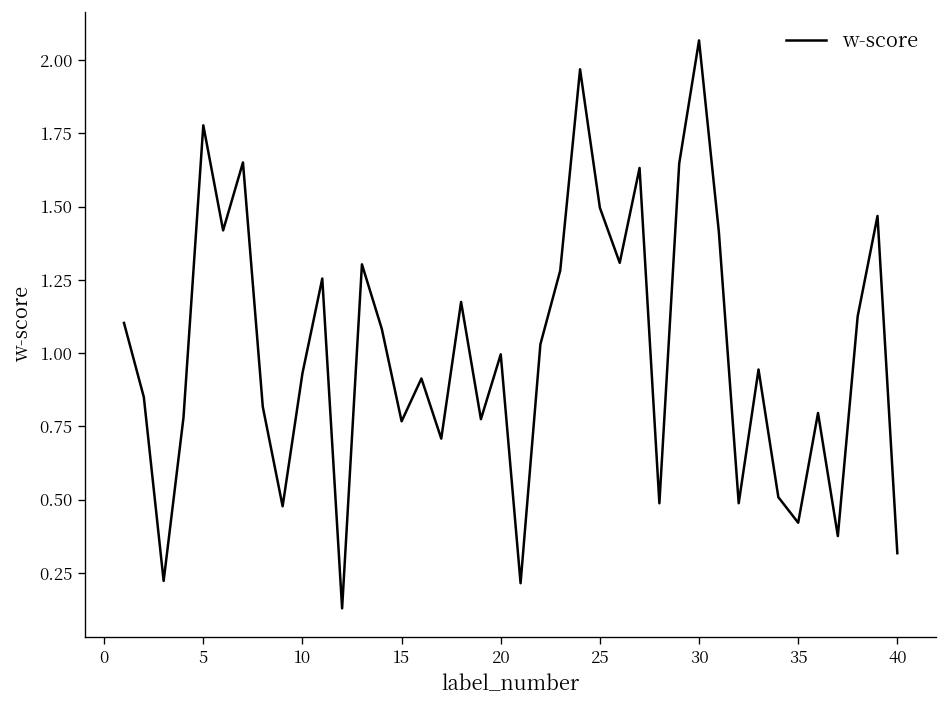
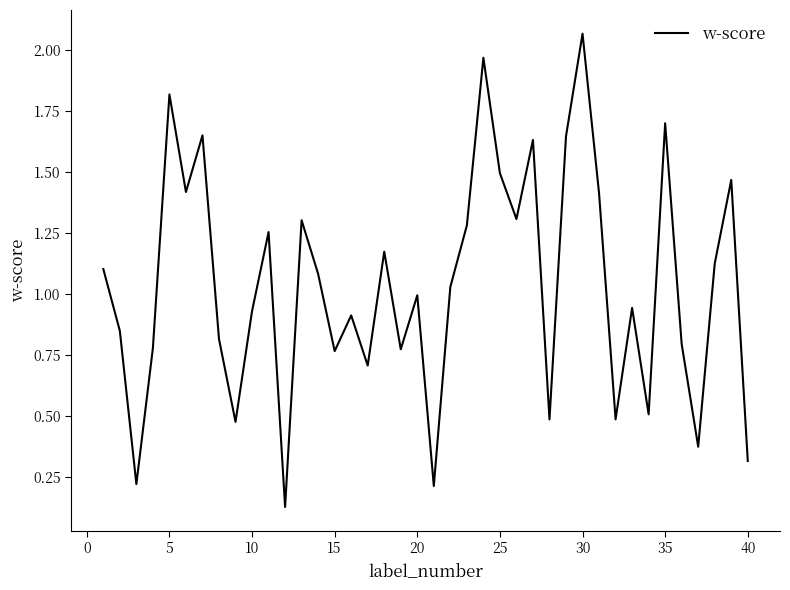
  {
-   "5": 1.78,
+   "5": 1.82,
    "10": 0.93,
    "15": 0.77,
    "20": 1.00,
    "25": 1.50,
    "30": 2.07,
-   "35": 0.42,
+   "35": 1.70,
    "40": 0.32
  }
